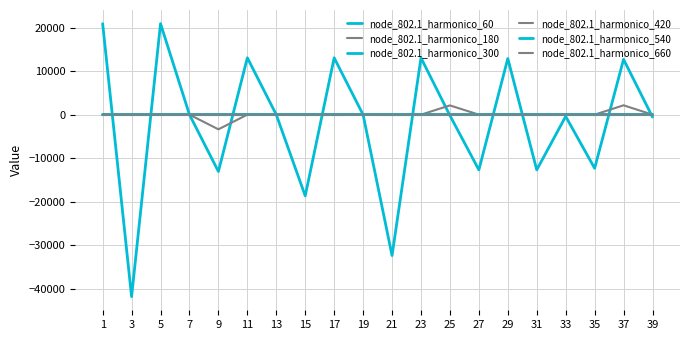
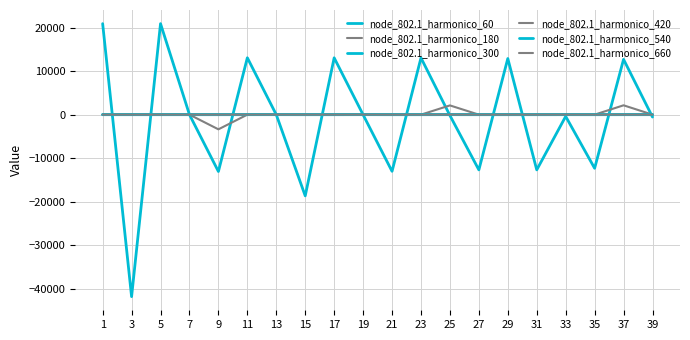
  {
    "node_802.1_harmonico_60": {
      "1": 21000,
      "3": -42000,
      "5": 21000,
      "9": -13000,
      "11": 13000,
      "15": -19000,
      "17": 13000,
-     "21": -32000,
+     "21": -13000,
      "23": 13000,
      "27": -13000,
      "29": 13000,
      "31": -13000,
      "35": -12000,
      "37": 13000
    }
  }
